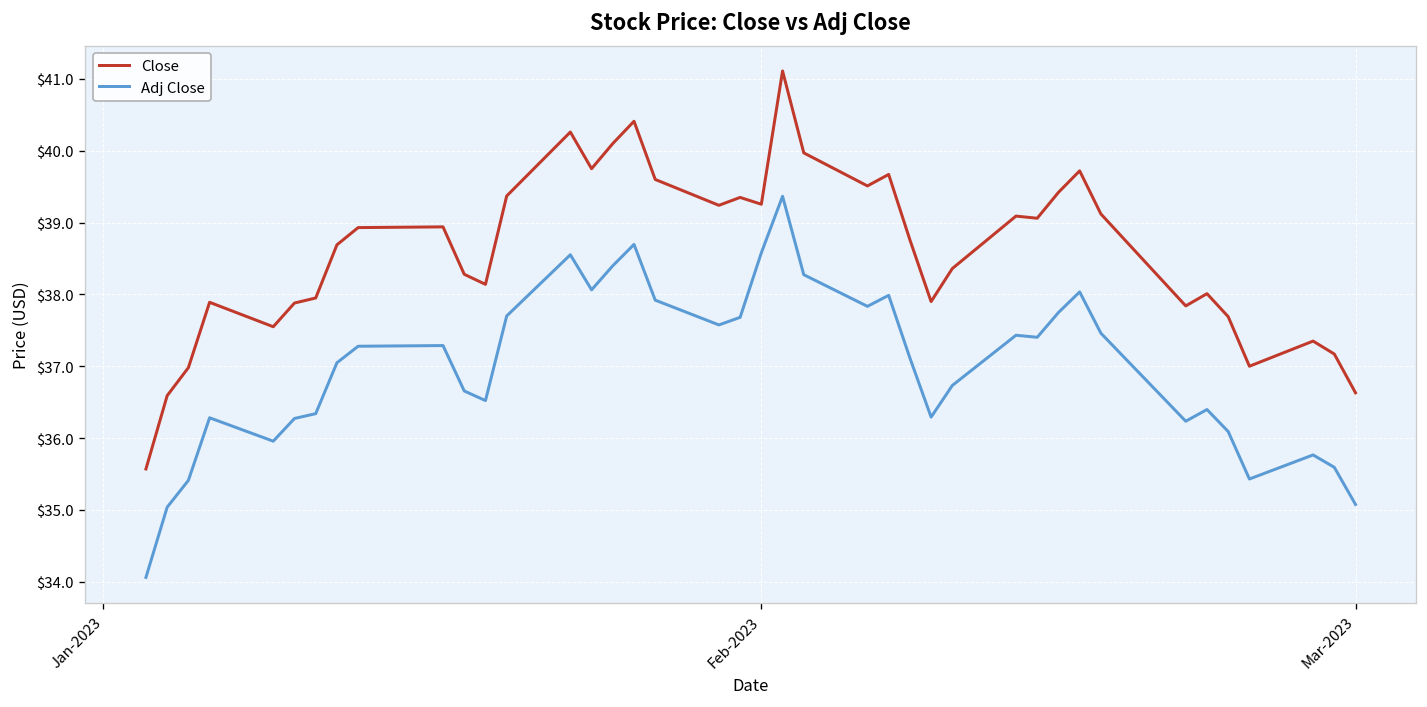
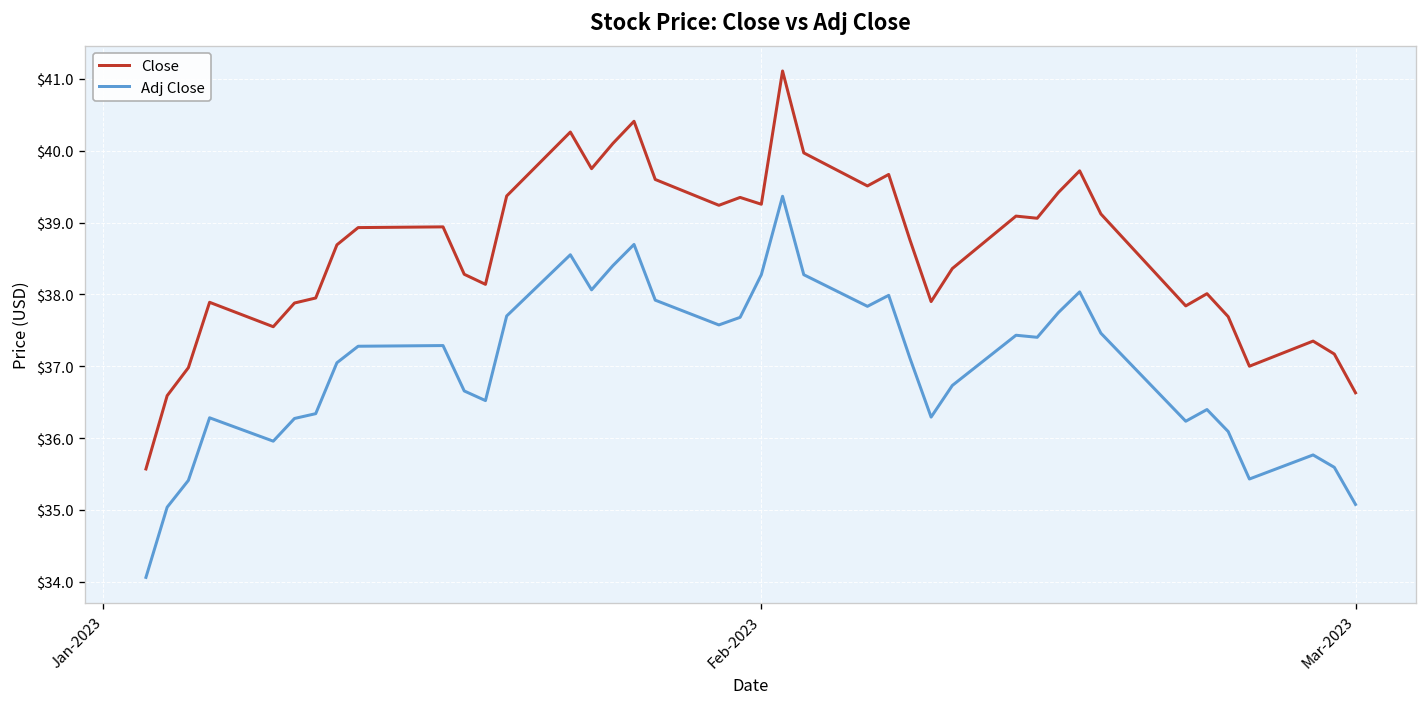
  {
    "Close": {
      "Feb-2023": "$39.3",
      "Mar-2023": "$36.6"
    },
    "Adj Close": {
-     "Feb-2023": "$38.6",
+     "Feb-2023": "$38.3",
      "Mar-2023": "$35.1"
    }
  }
